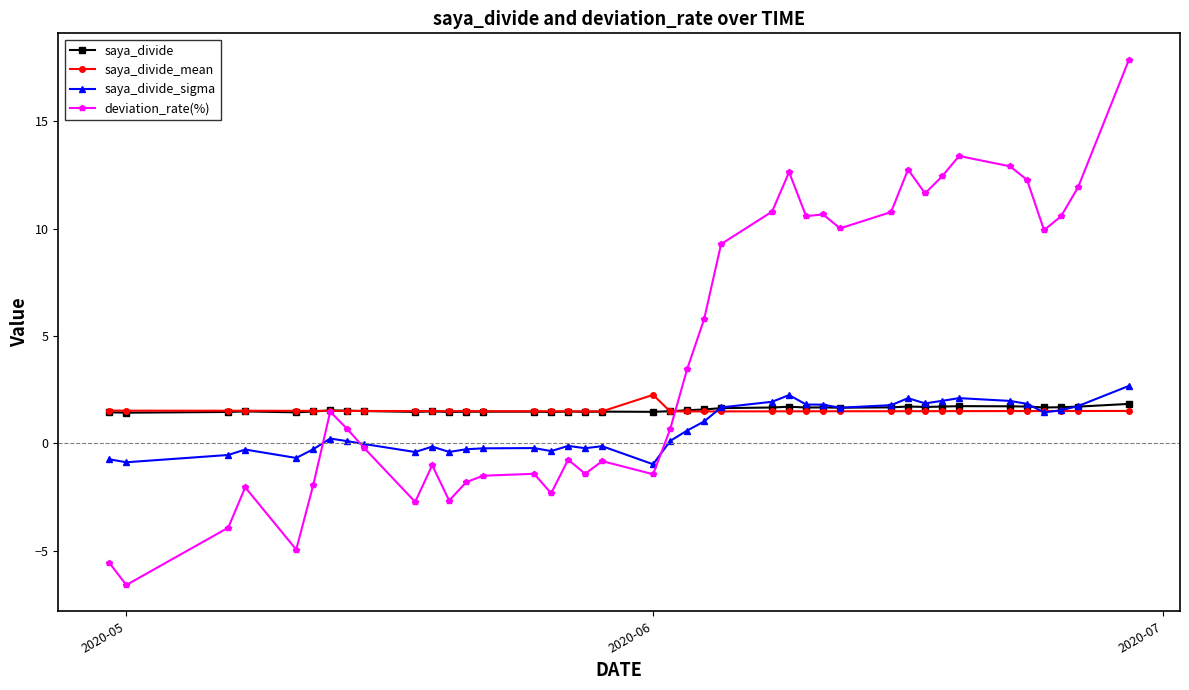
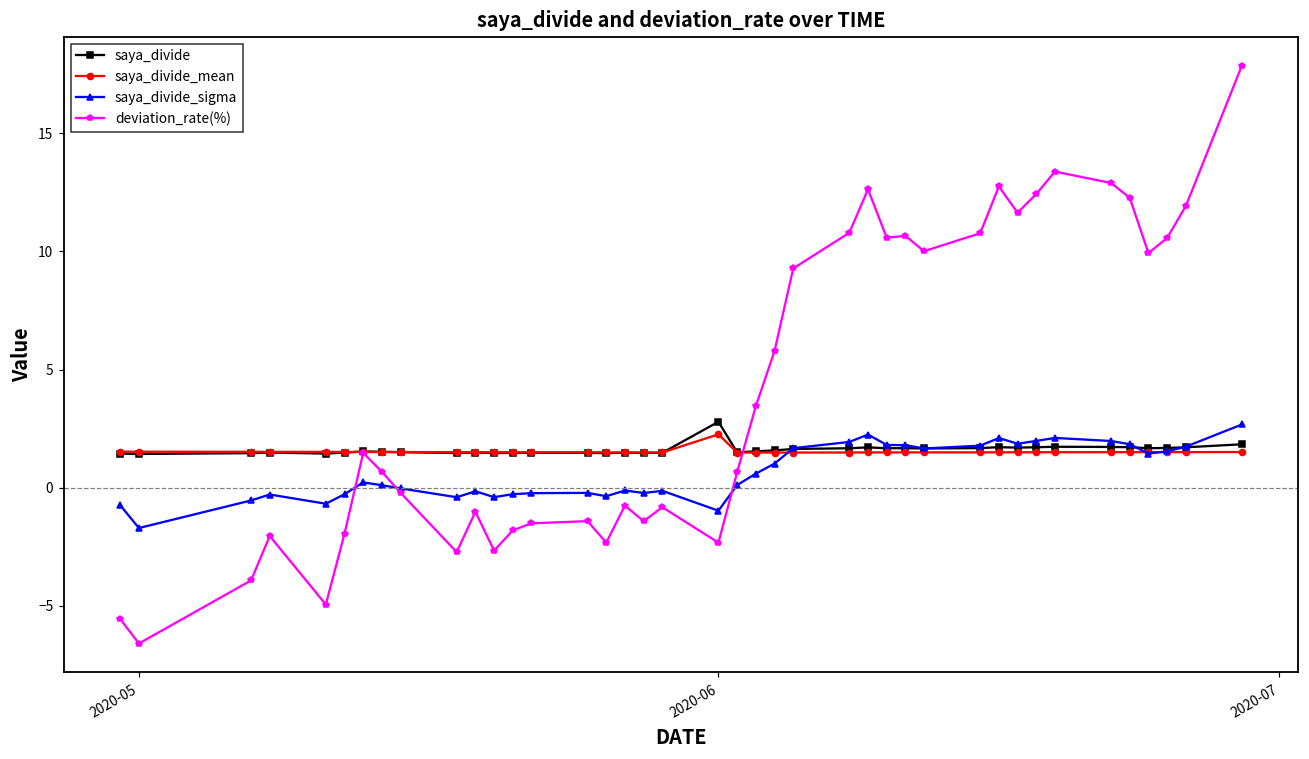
  {
    "saya_divide": {
-     "2020-06": 1.5
+     "2020-06": 2.8
    },
    "saya_divide_mean": {
      "2020-06": 2.3
    },
    "saya_divide_sigma": {
-     "2020-05": -0.9,
+     "2020-05": -1.7,
      "2020-06": -1.0
    },
    "deviation_rate(%)": {
      "2020-05": -6.6,
-     "2020-06": -1.4
+     "2020-06": -2.3
    }
  }
